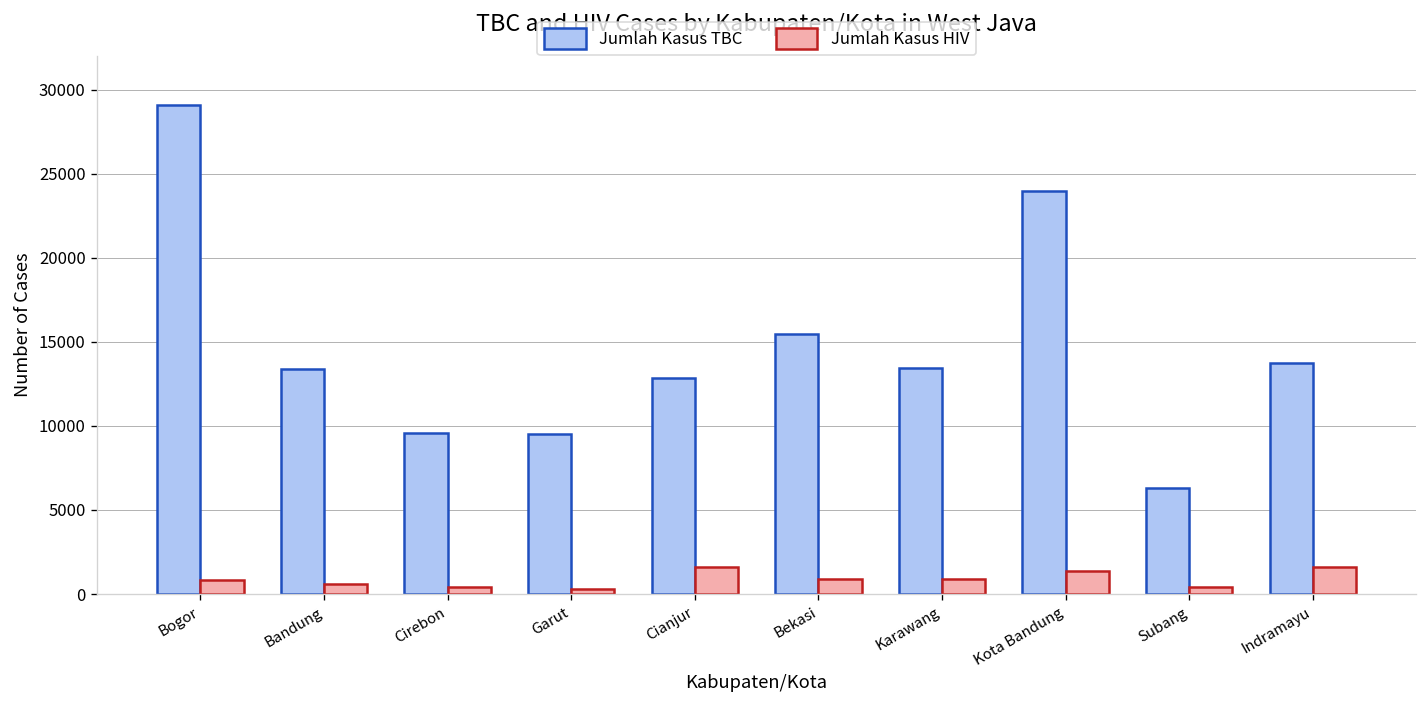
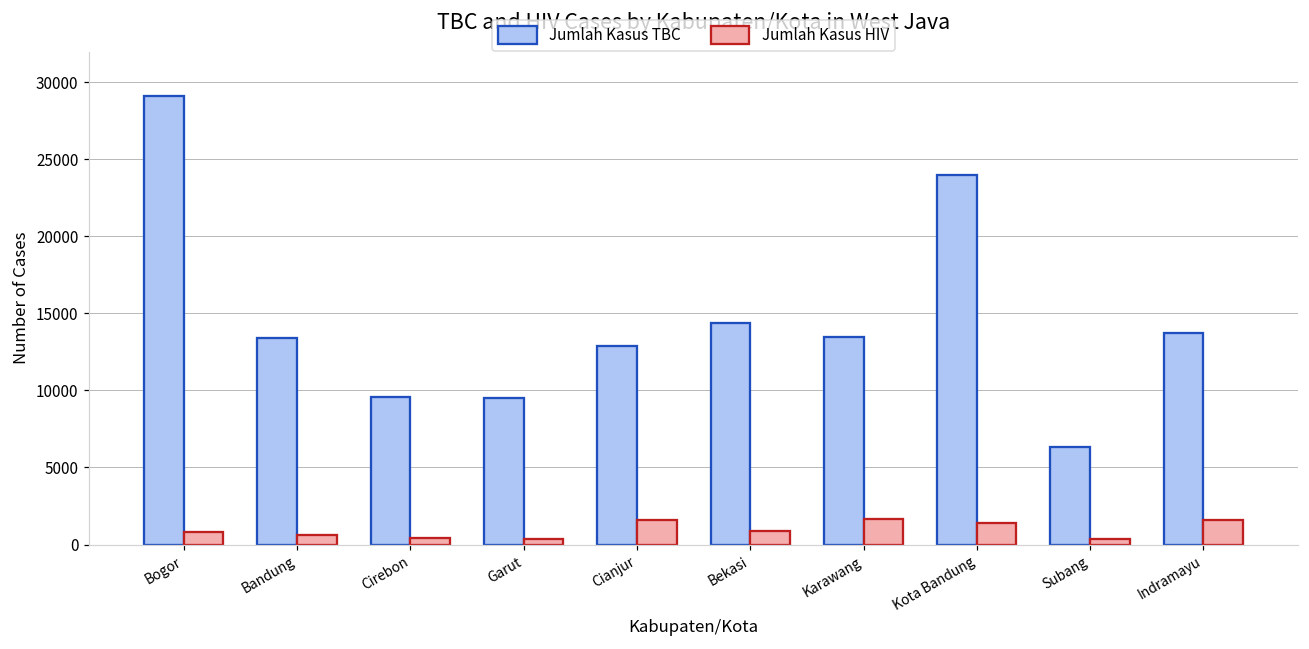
  {
    "Jumlah Kasus TBC": {
      "Bogor": 29100,
      "Bandung": 13400,
      "Cirebon": 9600,
      "Garut": 9500,
      "Cianjur": 12900,
-     "Bekasi": 15500,
+     "Bekasi": 14400,
      "Karawang": 13500,
      "Kota Bandung": 24000,
      "Subang": 6300,
      "Indramayu": 13700
    },
    "Jumlah Kasus HIV": {
      "Bogor": 800,
      "Bandung": 600,
      "Cirebon": 400,
      "Garut": 300,
      "Cianjur": 1600,
      "Bekasi": 900,
-     "Karawang": 900,
+     "Karawang": 1700,
      "Kota Bandung": 1400,
      "Subang": 400,
      "Indramayu": 1600
    }
  }
